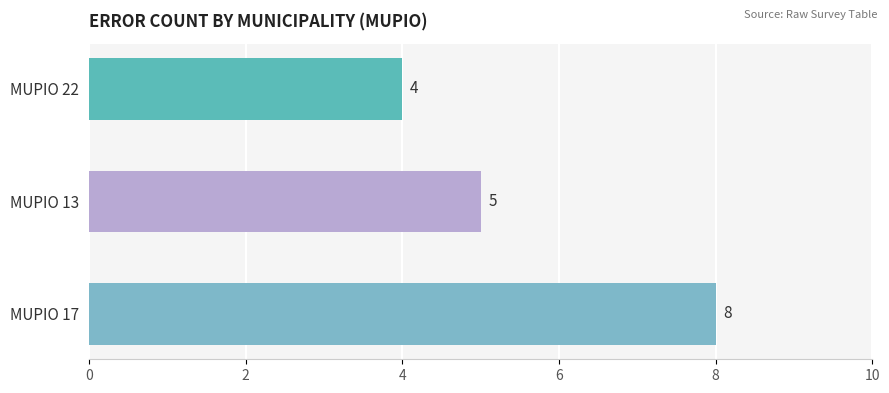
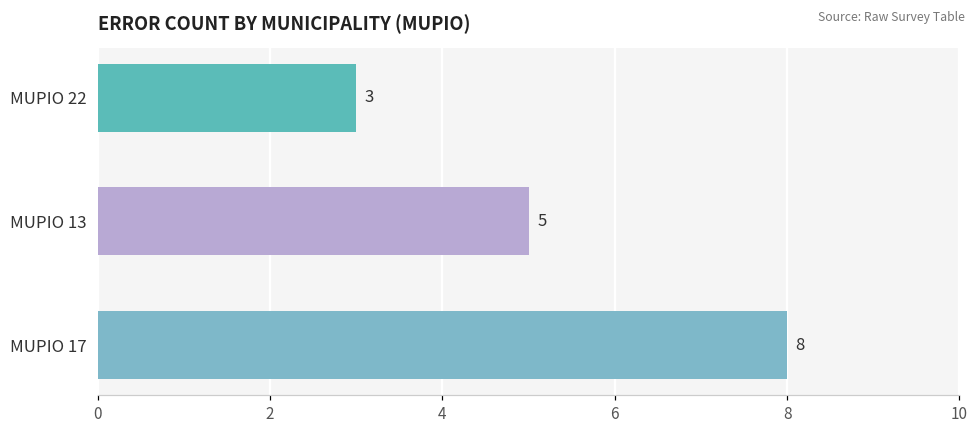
  {
-   "MUPIO 22": 4,
+   "MUPIO 22": 3,
    "MUPIO 13": 5,
    "MUPIO 17": 8
  }
